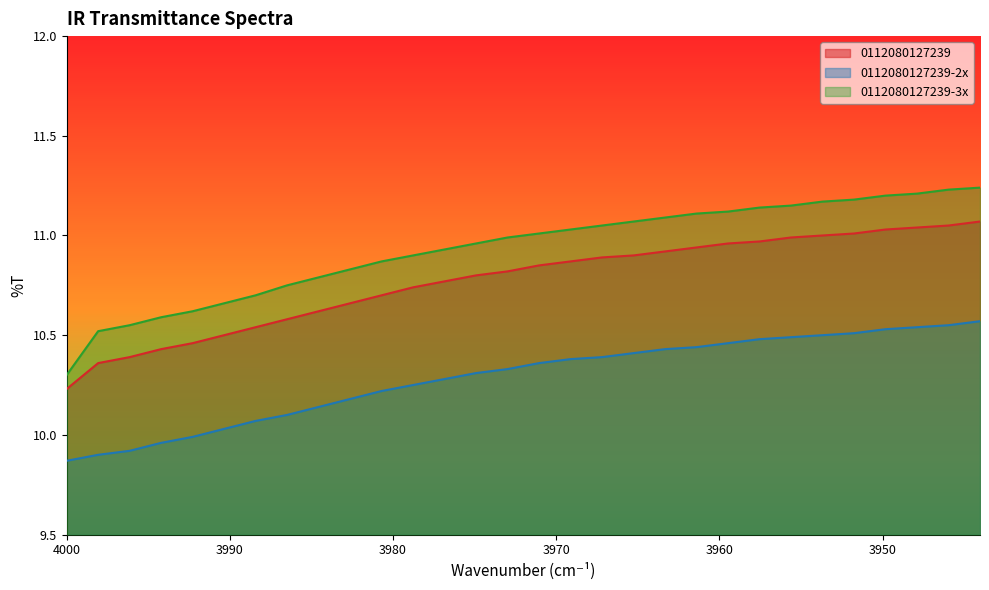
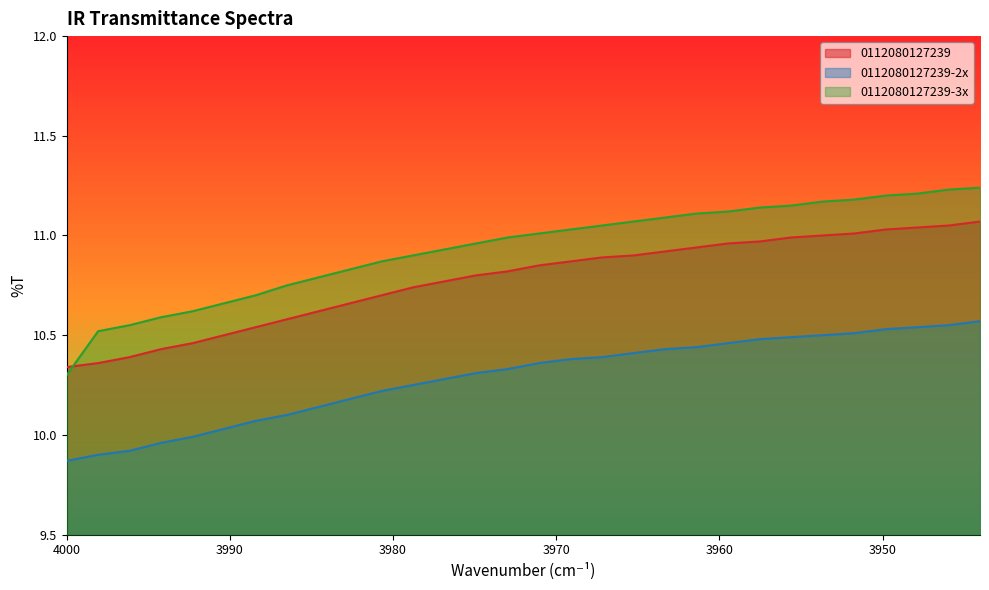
  {
    "0112080127239": {
-     "4000": 10.23
+     "4000": 10.34
    },
    "0112080127239-2x": {
      "4000": 9.87
    },
    "0112080127239-3x": {
      "4000": 10.30
    }
  }
